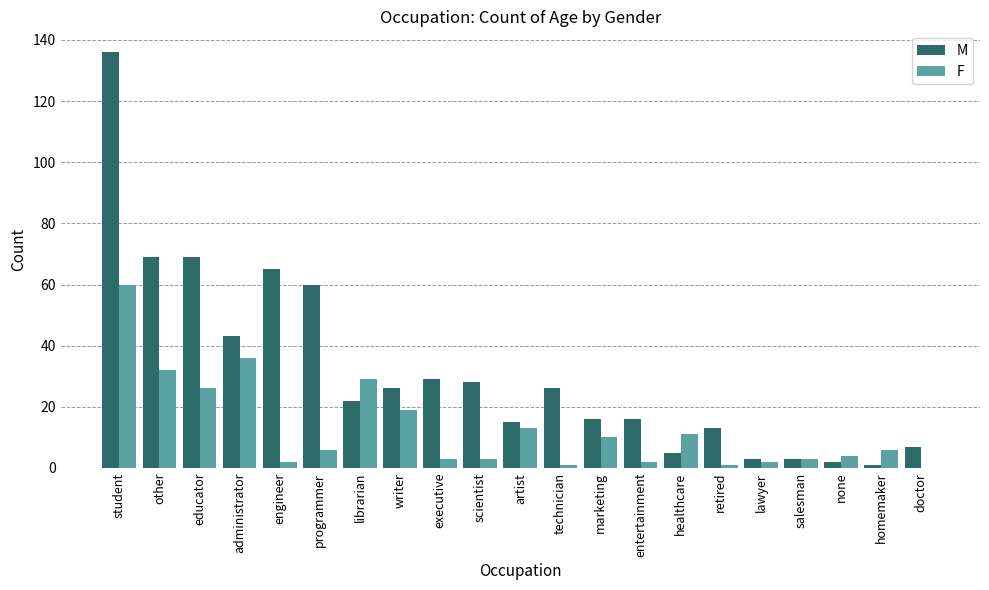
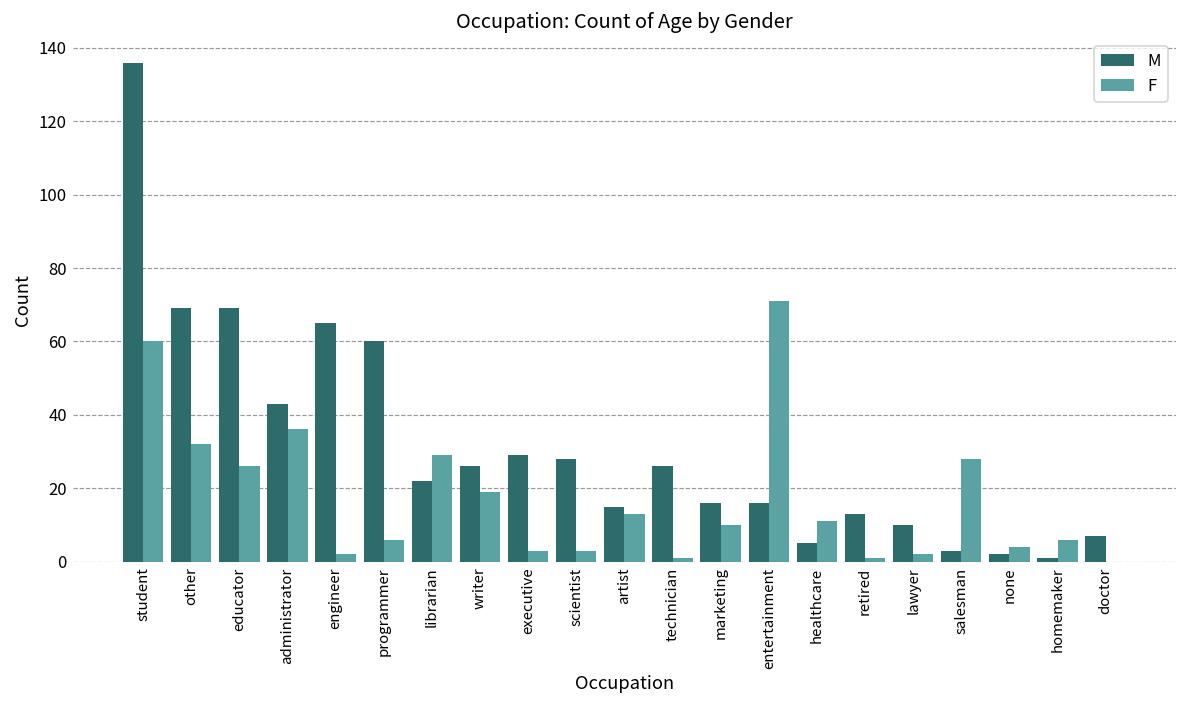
  {
    "M": {
      "student": 136,
      "other": 69,
      "educator": 69,
      "administrator": 43,
      "engineer": 65,
      "programmer": 60,
      "librarian": 22,
      "writer": 26,
      "executive": 29,
      "scientist": 28,
      "artist": 15,
      "technician": 26,
      "marketing": 16,
      "entertainment": 16,
      "healthcare": 5,
      "retired": 13,
-     "lawyer": 3,
+     "lawyer": 10,
      "salesman": 3,
      "none": 2,
      "homemaker": 1,
      "doctor": 7
    },
    "F": {
      "student": 60,
      "other": 32,
      "educator": 26,
      "administrator": 36,
      "engineer": 2,
      "programmer": 6,
      "librarian": 29,
      "writer": 19,
      "executive": 3,
      "scientist": 3,
      "artist": 13,
      "technician": 1,
      "marketing": 10,
-     "entertainment": 2,
+     "entertainment": 71,
      "healthcare": 11,
      "retired": 1,
      "lawyer": 2,
-     "salesman": 3,
+     "salesman": 28,
      "none": 4,
      "homemaker": 6,
      "doctor": 0
    }
  }
